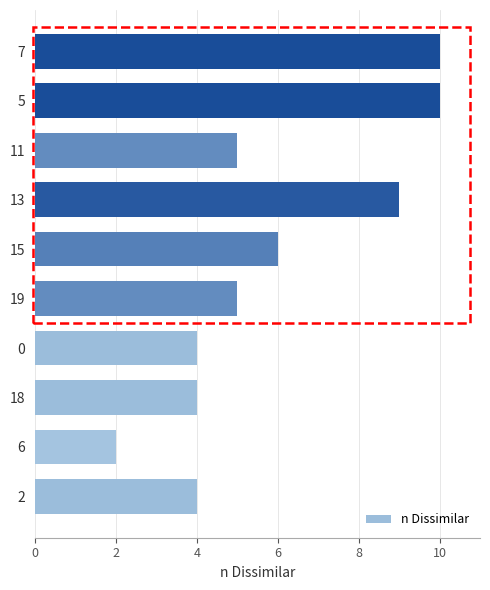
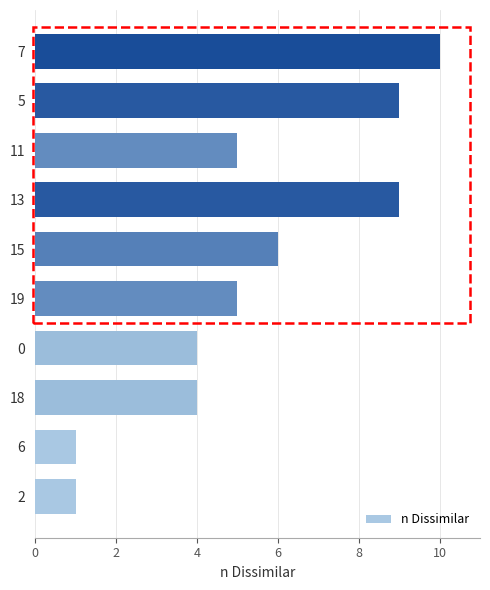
  {
    "7": 10,
-   "5": 10,
+   "5": 9,
    "11": 5,
    "13": 9,
    "15": 6,
    "19": 5,
    "0": 4,
    "18": 4,
-   "6": 2,
-   "2": 4
+   "6": 1,
+   "2": 1
  }
